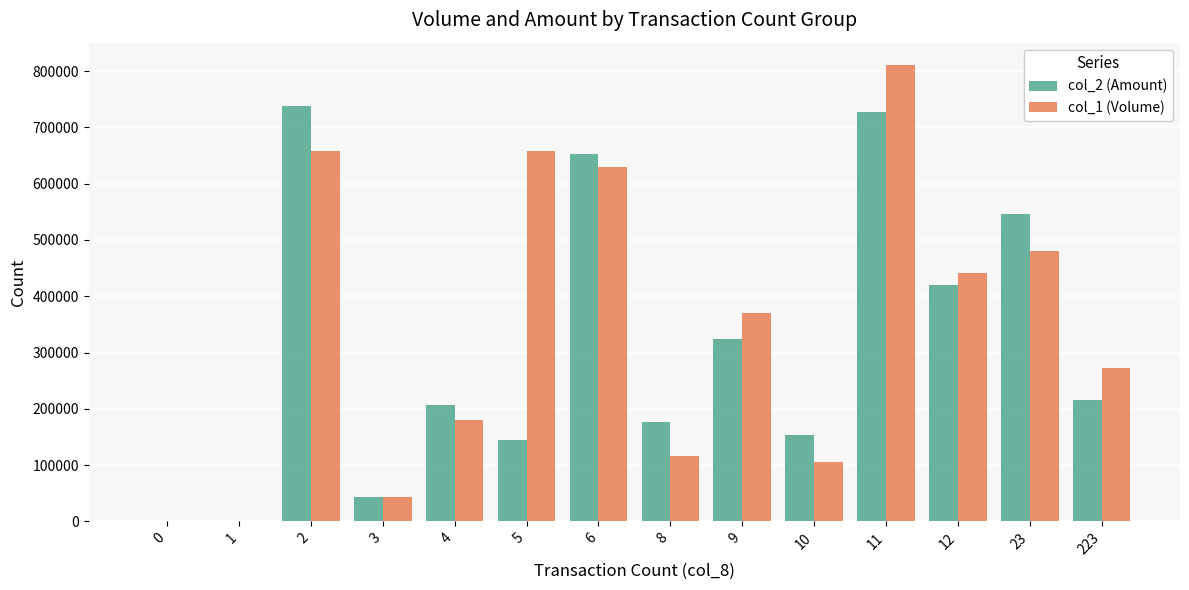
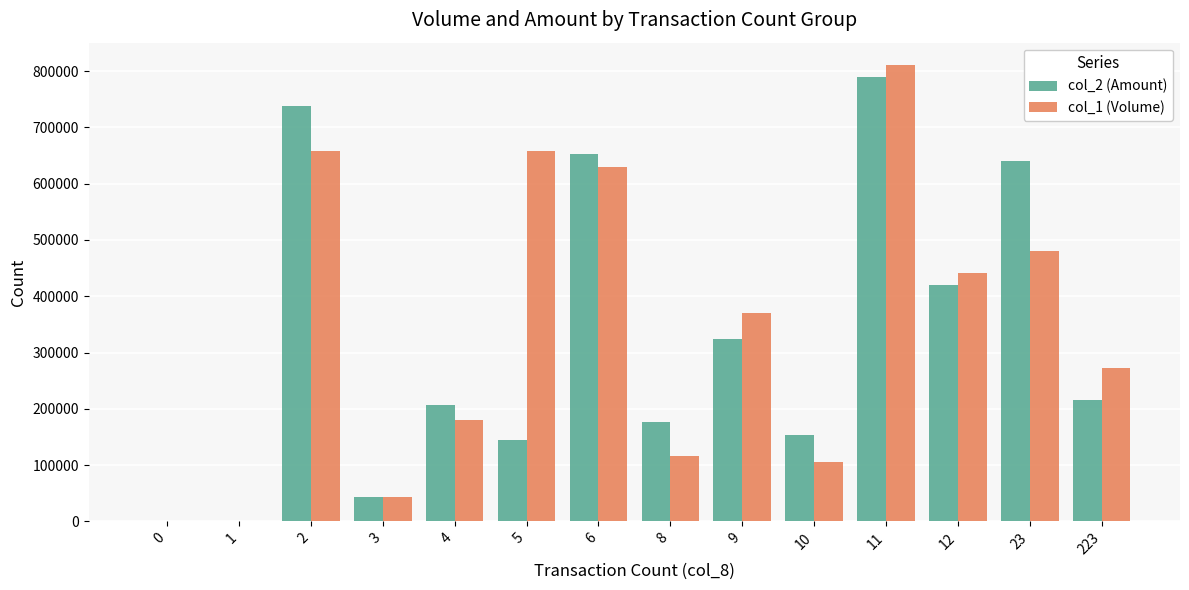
  {
    "col_2 (Amount)": {
      "0": 0,
      "1": 0,
      "2": 740000,
      "3": 40000,
      "4": 210000,
      "5": 140000,
      "6": 650000,
      "8": 180000,
      "9": 320000,
      "10": 150000,
-     "11": 730000,
+     "11": 790000,
      "12": 420000,
-     "23": 550000,
+     "23": 640000,
      "223": 220000
    },
    "col_1 (Volume)": {
      "0": 0,
      "1": 0,
      "2": 660000,
      "3": 40000,
      "4": 180000,
      "5": 660000,
      "6": 630000,
      "8": 120000,
      "9": 370000,
      "10": 110000,
      "11": 810000,
      "12": 440000,
      "23": 480000,
      "223": 270000
    }
  }
